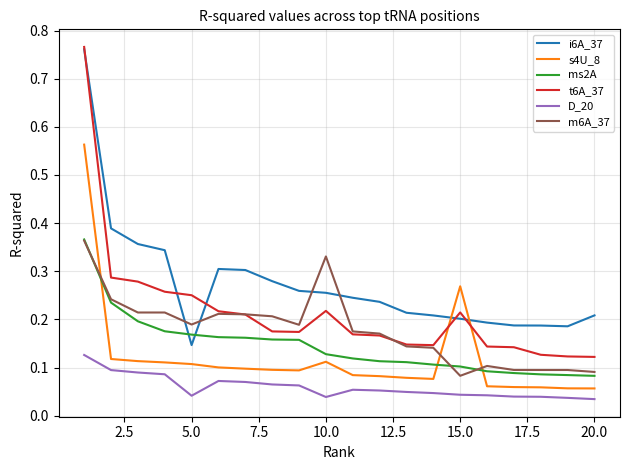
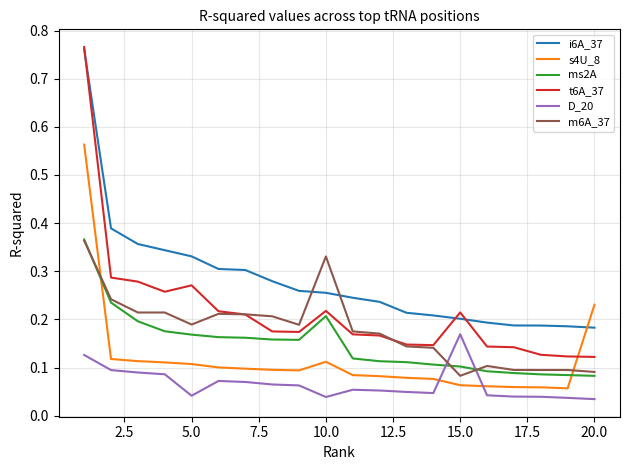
  {
    "i6A_37": {
-     "5.0": 0.15,
+     "5.0": 0.33,
      "10.0": 0.26,
      "15.0": 0.20,
-     "20.0": 0.21
+     "20.0": 0.18
    },
    "s4U_8": {
      "5.0": 0.11,
      "10.0": 0.11,
-     "15.0": 0.27,
-     "20.0": 0.06
+     "15.0": 0.06,
+     "20.0": 0.23
    },
    "ms2A": {
      "5.0": 0.17,
-     "10.0": 0.13,
+     "10.0": 0.21,
      "15.0": 0.10,
      "20.0": 0.08
    },
    "t6A_37": {
-     "5.0": 0.25,
+     "5.0": 0.27,
      "10.0": 0.22,
      "15.0": 0.21,
      "20.0": 0.12
    },
    "D_20": {
      "5.0": 0.04,
      "10.0": 0.04,
-     "15.0": 0.04,
+     "15.0": 0.17,
      "20.0": 0.03
    },
    "m6A_37": {
      "5.0": 0.19,
      "10.0": 0.33,
      "15.0": 0.08,
      "20.0": 0.09
    }
  }
